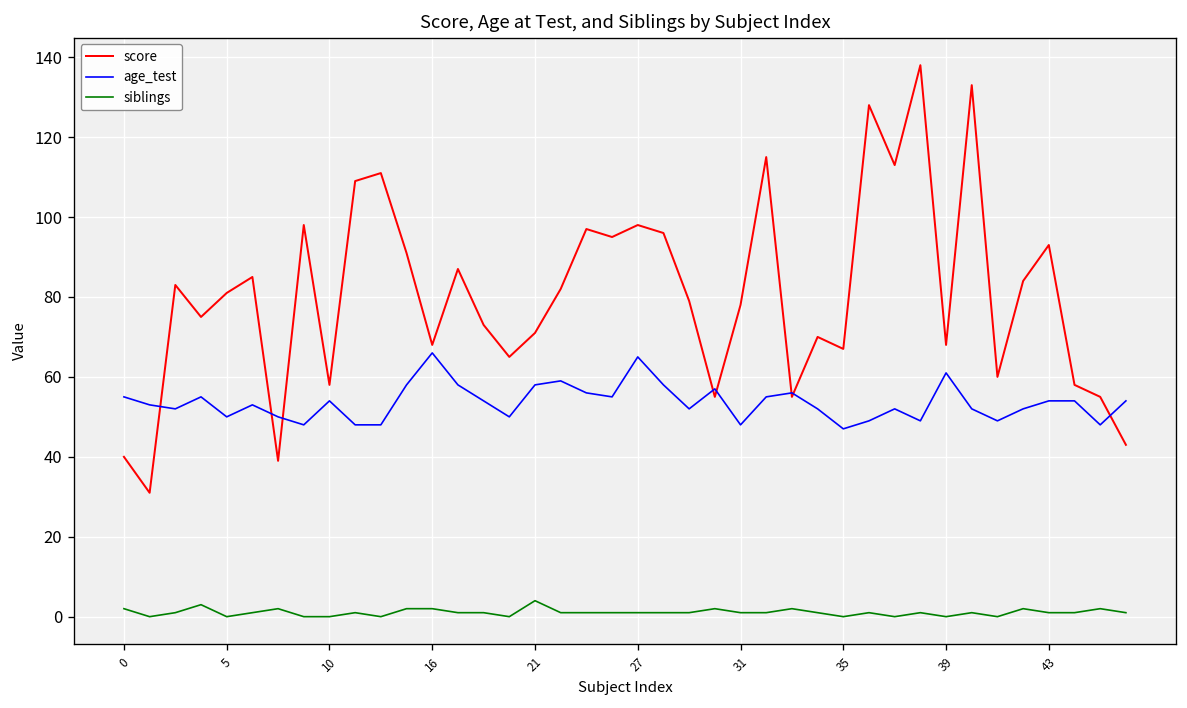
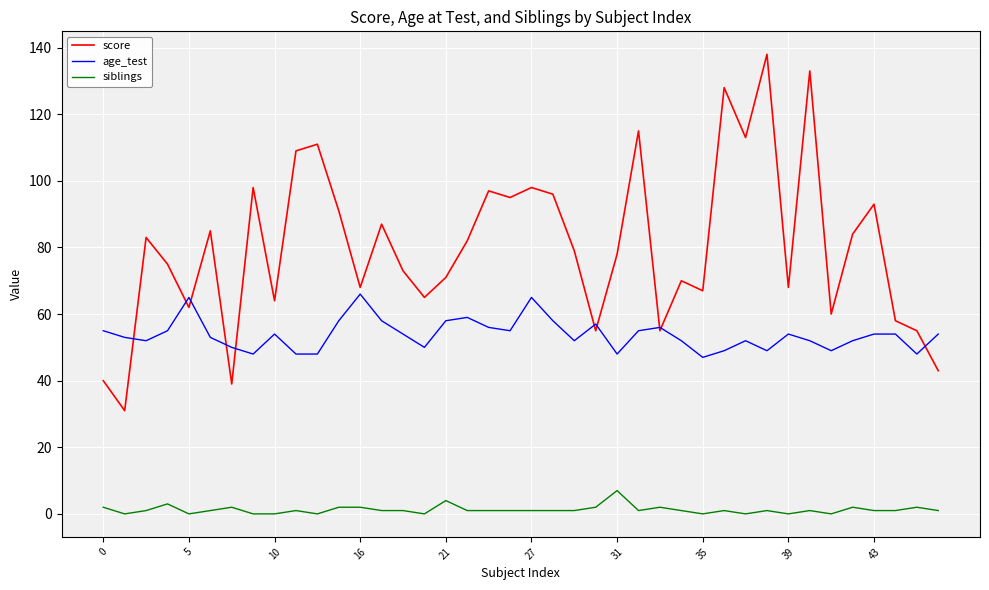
  {
    "score": {
      "0": 40,
-     "5": 81,
-     "10": 58,
+     "5": 62,
+     "10": 64,
      "16": 68,
      "21": 71,
      "27": 98,
      "31": 78,
      "35": 67,
      "39": 68,
      "43": 93
    },
    "age_test": {
      "0": 55,
-     "5": 50,
+     "5": 65,
      "10": 54,
      "16": 66,
      "21": 58,
      "27": 65,
      "31": 48,
      "35": 47,
-     "39": 61,
+     "39": 54,
      "43": 54
    },
    "siblings": {
      "0": 2,
      "5": 0,
      "10": 0,
      "16": 2,
      "21": 4,
      "27": 1,
-     "31": 1,
+     "31": 7,
      "35": 0,
      "39": 0,
      "43": 1
    }
  }
